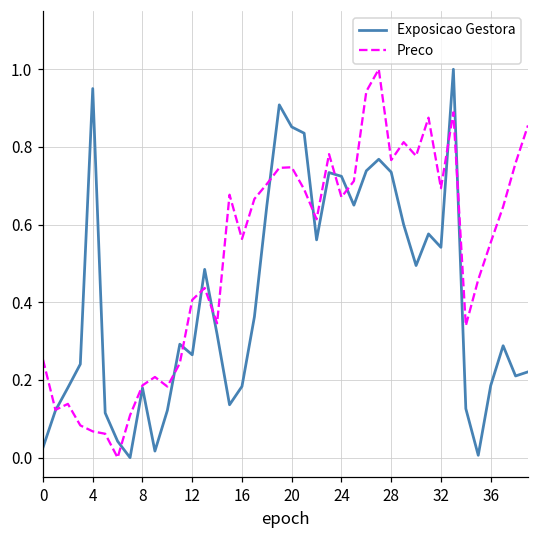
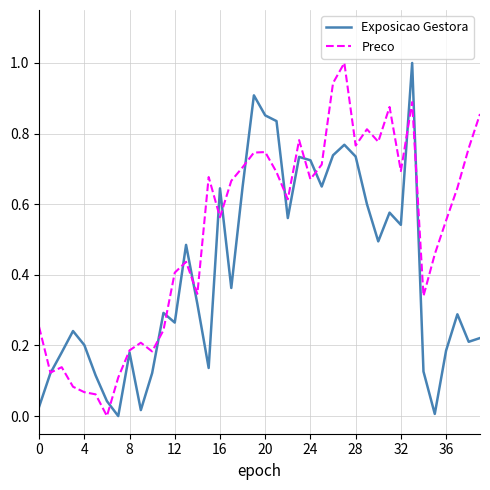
  {
    "Exposicao Gestora": {
      "0": 0.03,
-     "4": 0.95,
+     "4": 0.20,
      "12": 0.26,
-     "16": 0.18,
+     "16": 0.64,
      "20": 0.85,
      "24": 0.72,
      "28": 0.74,
      "32": 0.54,
      "36": 0.19
    },
    "Preco": {
      "0": 0.25,
      "4": 0.07,
      "12": 0.41,
      "16": 0.56,
      "20": 0.75,
      "24": 0.67,
      "28": 0.77,
      "32": 0.69,
      "36": 0.55
    }
  }
